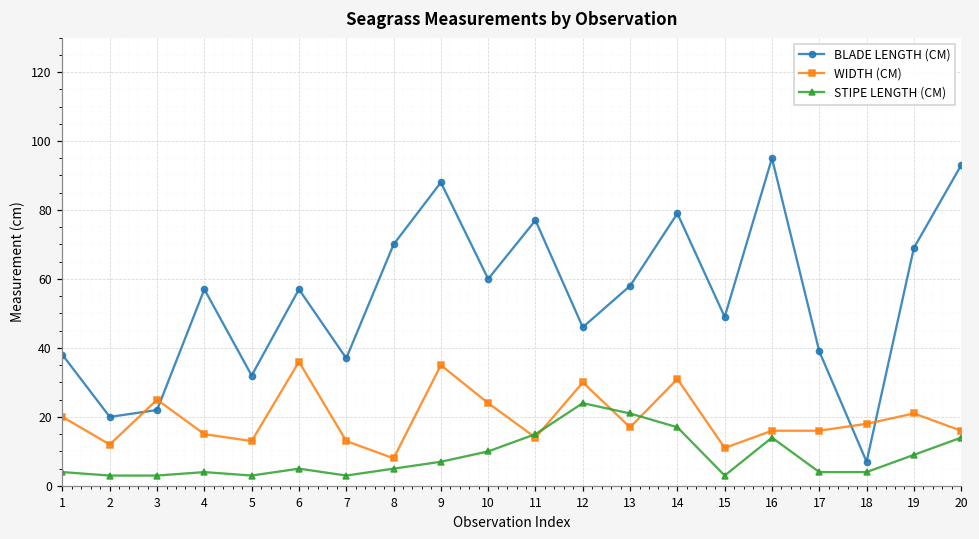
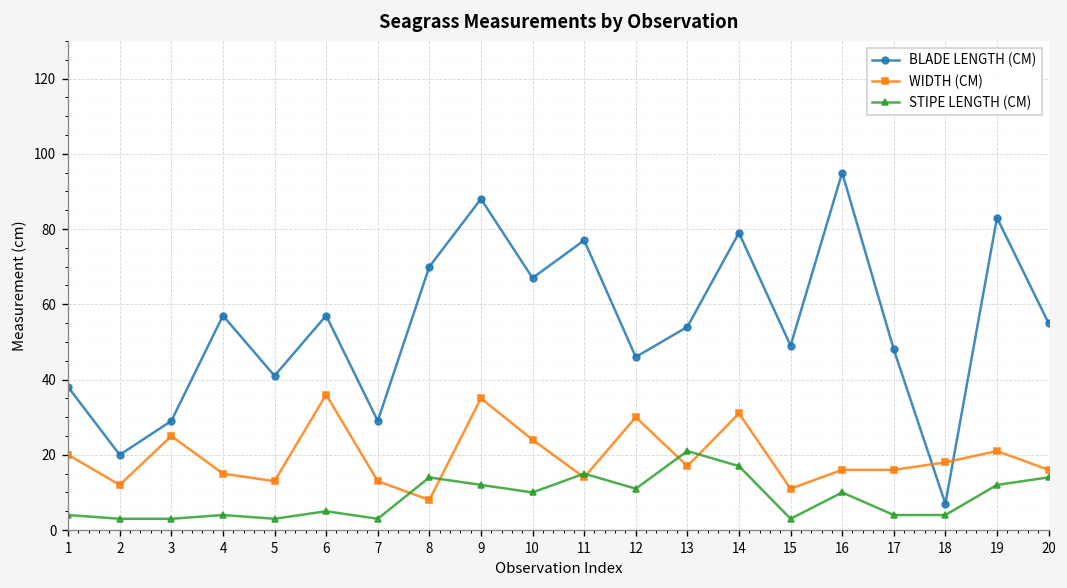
  {
    "BLADE LENGTH (CM)": {
      "1": 38,
      "2": 20,
-     "3": 22,
+     "3": 29,
      "4": 57,
-     "5": 32,
+     "5": 41,
      "6": 57,
-     "7": 37,
+     "7": 29,
      "8": 70,
      "9": 88,
-     "10": 60,
+     "10": 67,
      "11": 77,
      "12": 46,
-     "13": 58,
+     "13": 54,
      "14": 79,
      "15": 49,
      "16": 95,
-     "17": 39,
+     "17": 48,
      "18": 7,
-     "19": 69,
-     "20": 93
+     "19": 83,
+     "20": 55
    },
    "WIDTH (CM)": {
      "1": 20,
      "2": 12,
      "3": 25,
      "4": 15,
      "5": 13,
      "6": 36,
      "7": 13,
      "8": 8,
      "9": 35,
      "10": 24,
      "11": 14,
      "12": 30,
      "13": 17,
      "14": 31,
      "15": 11,
      "16": 16,
      "17": 16,
      "18": 18,
      "19": 21,
      "20": 16
    },
    "STIPE LENGTH (CM)": {
      "1": 4,
      "2": 3,
      "3": 3,
      "4": 4,
      "5": 3,
      "6": 5,
      "7": 3,
-     "8": 5,
-     "9": 7,
+     "8": 14,
+     "9": 12,
      "10": 10,
      "11": 15,
-     "12": 24,
+     "12": 11,
      "13": 21,
      "14": 17,
      "15": 3,
-     "16": 14,
+     "16": 10,
      "17": 4,
      "18": 4,
-     "19": 9,
+     "19": 12,
      "20": 14
    }
  }
